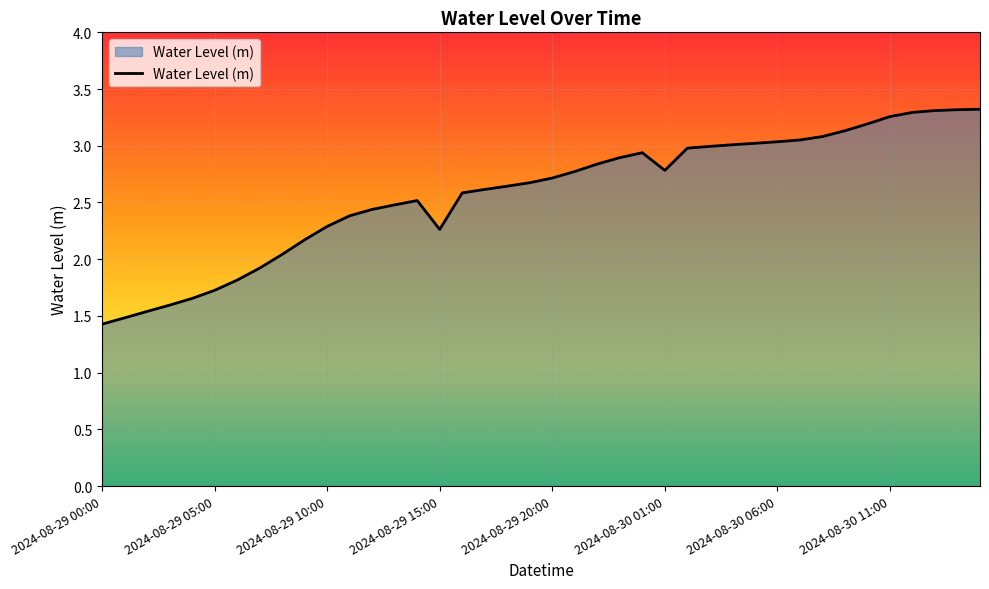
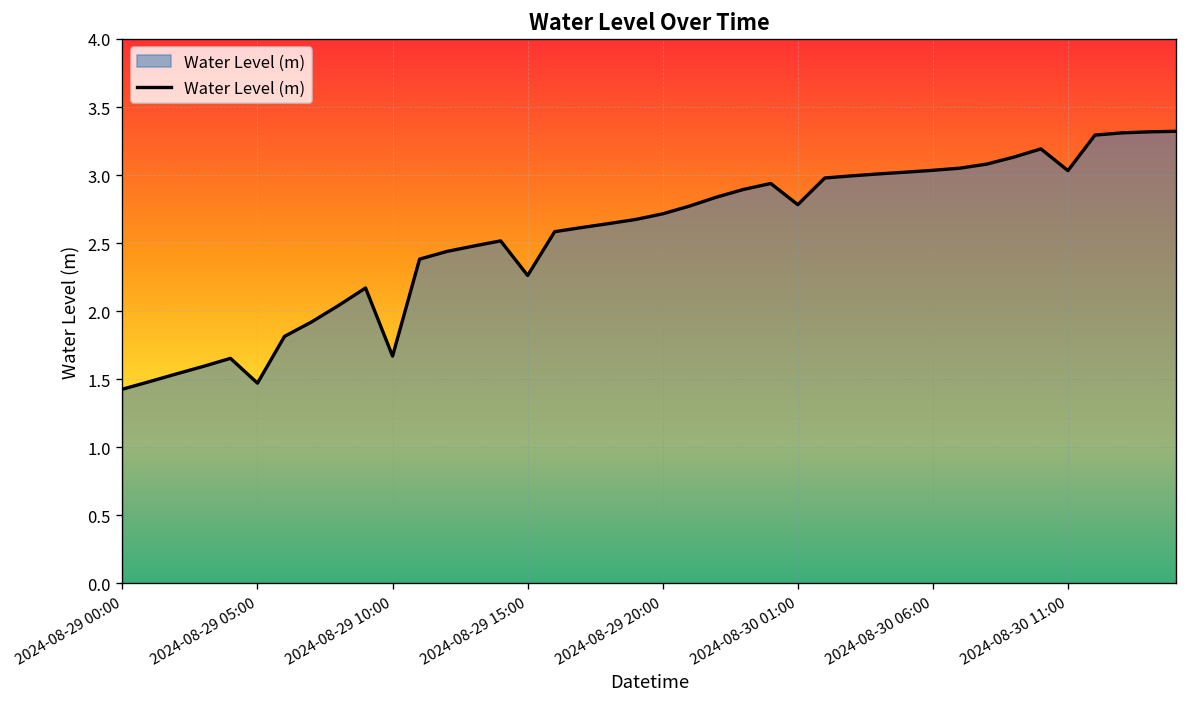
  {
    "2024-08-29 00:00": 1.43,
-   "2024-08-29 05:00": 1.73,
-   "2024-08-29 10:00": 2.29,
+   "2024-08-29 05:00": 1.47,
+   "2024-08-29 10:00": 1.67,
    "2024-08-29 15:00": 2.26,
    "2024-08-29 20:00": 2.72,
    "2024-08-30 01:00": 2.78,
    "2024-08-30 06:00": 3.04,
-   "2024-08-30 11:00": 3.26
+   "2024-08-30 11:00": 3.03
  }
